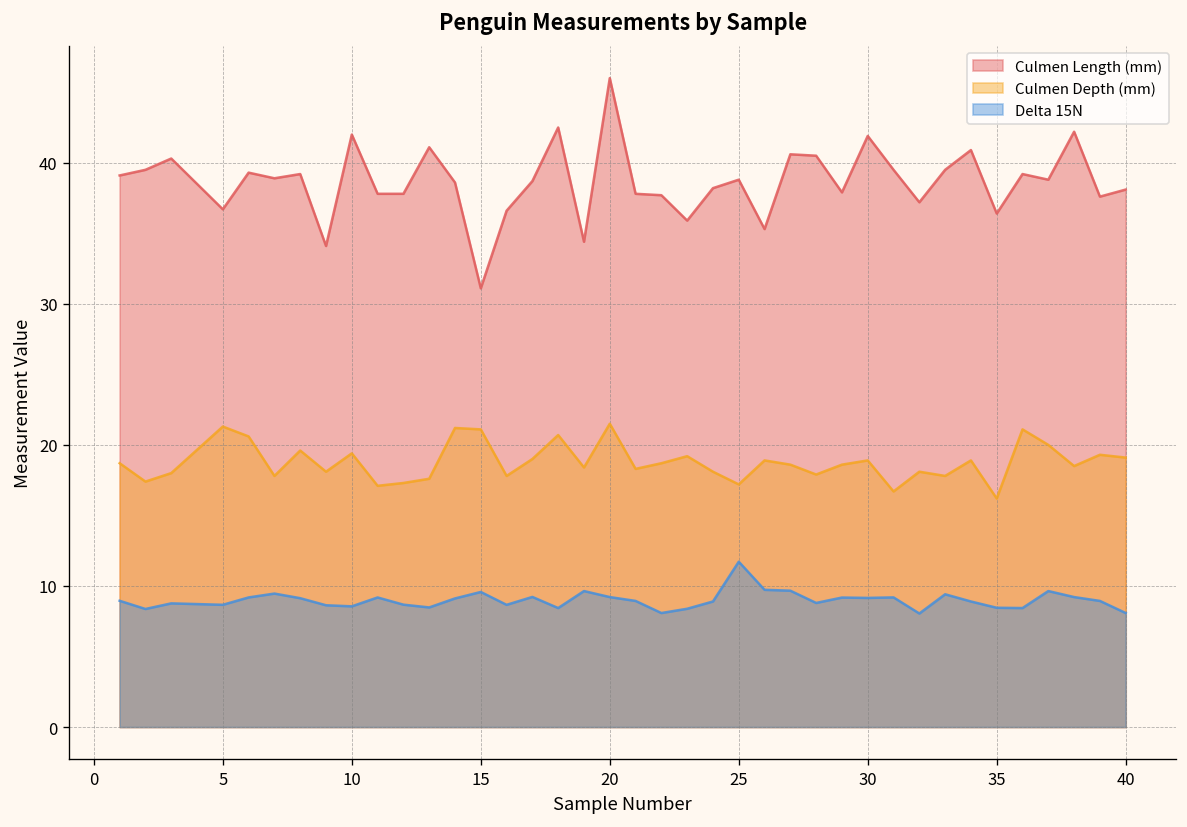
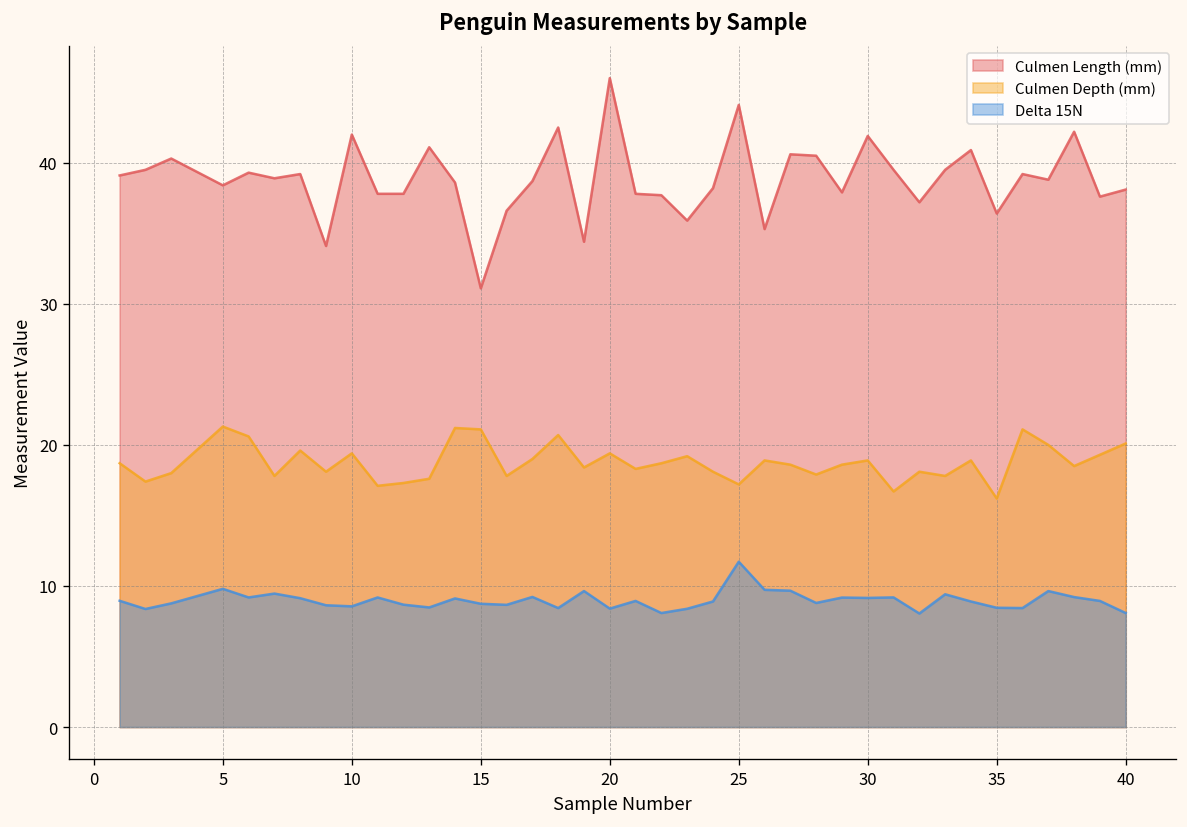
  {
    "Culmen Length (mm)": {
-     "5": 36.7,
+     "5": 38.4,
      "10": 42.0,
      "15": 31.1,
      "20": 46.0,
-     "25": 38.8,
+     "25": 44.1,
      "30": 41.9,
      "35": 36.4,
      "40": 38.1
    },
    "Culmen Depth (mm)": {
      "5": 21.3,
      "10": 19.4,
      "15": 21.1,
-     "20": 21.5,
+     "20": 19.4,
      "25": 17.2,
      "30": 18.9,
      "35": 16.2,
-     "40": 19.1
+     "40": 20.1
    },
    "Delta 15N": {
-     "5": 8.7,
+     "5": 9.8,
      "10": 8.6,
-     "15": 9.6,
-     "20": 9.2,
+     "15": 8.7,
+     "20": 8.4,
      "25": 11.7,
      "30": 9.2,
      "35": 8.5,
      "40": 8.1
    }
  }
